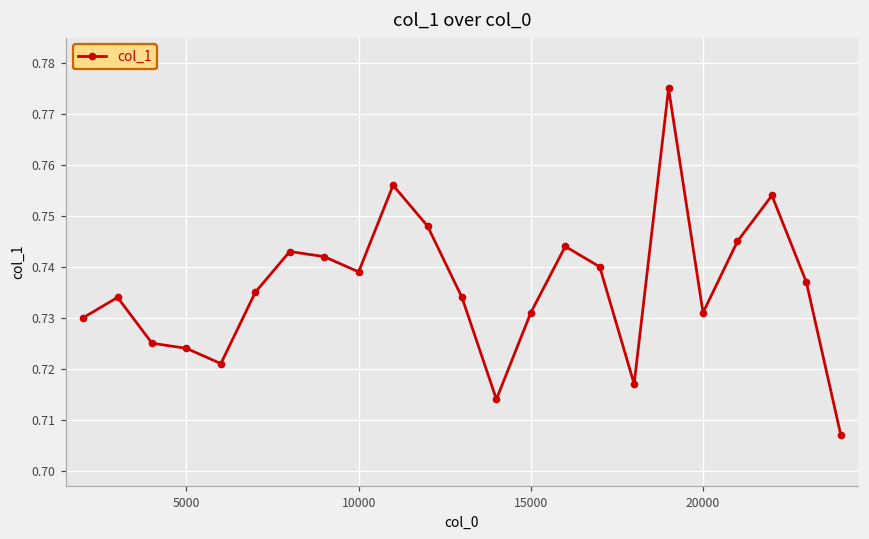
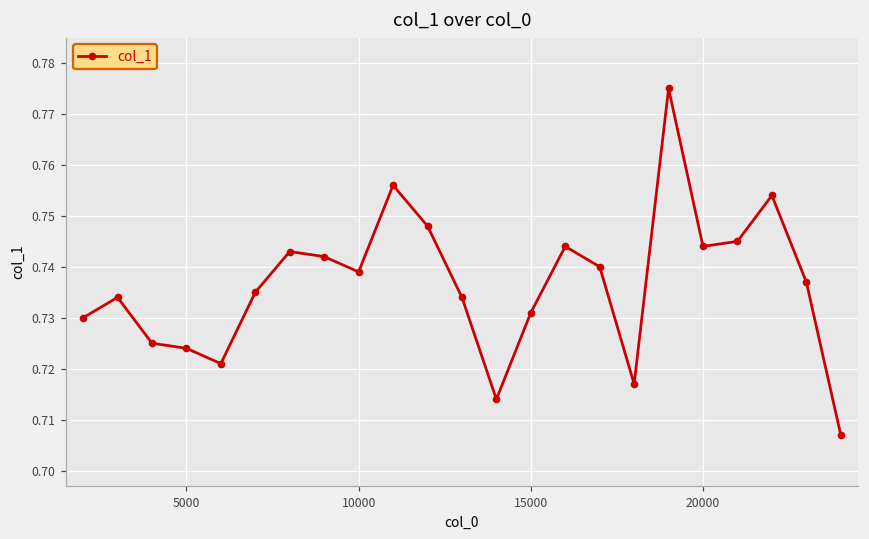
  {
    "5000": 0.724,
    "10000": 0.739,
    "15000": 0.731,
-   "20000": 0.731
+   "20000": 0.744
  }
